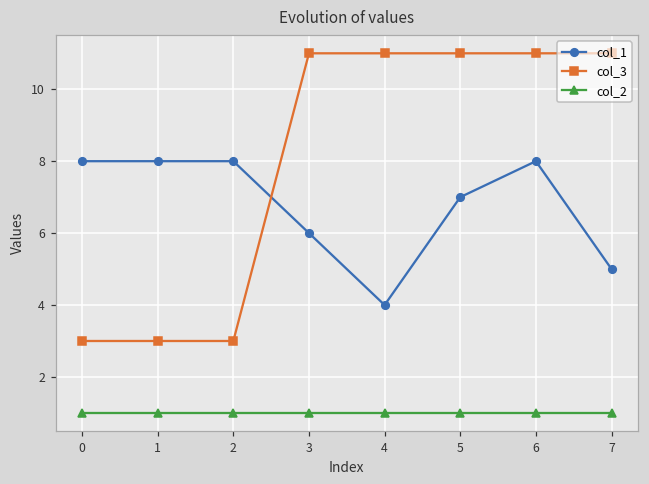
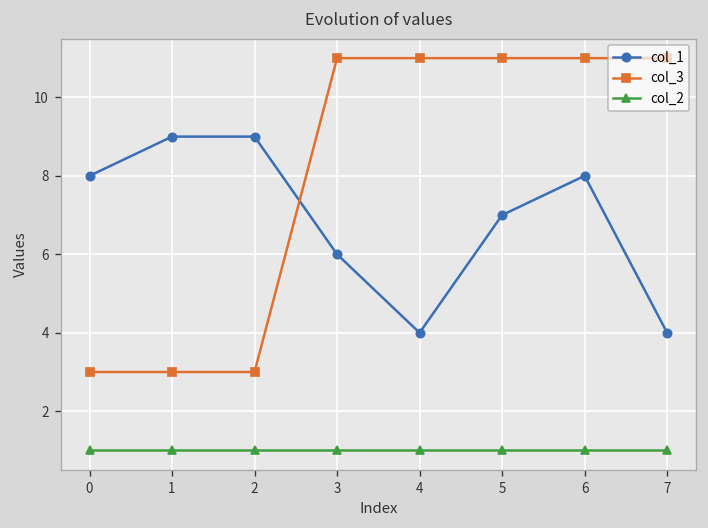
  {
    "col_1": {
      "0": 8,
-     "1": 8,
-     "2": 8,
+     "1": 9,
+     "2": 9,
      "3": 6,
      "4": 4,
      "5": 7,
      "6": 8,
-     "7": 5
+     "7": 4
    },
    "col_3": {
      "0": 3,
      "1": 3,
      "2": 3,
      "3": 11,
      "4": 11,
      "5": 11,
      "6": 11
    },
    "col_2": {
      "0": 1,
      "1": 1,
      "2": 1,
      "3": 1,
      "4": 1,
      "5": 1,
      "6": 1,
      "7": 1
    }
  }
